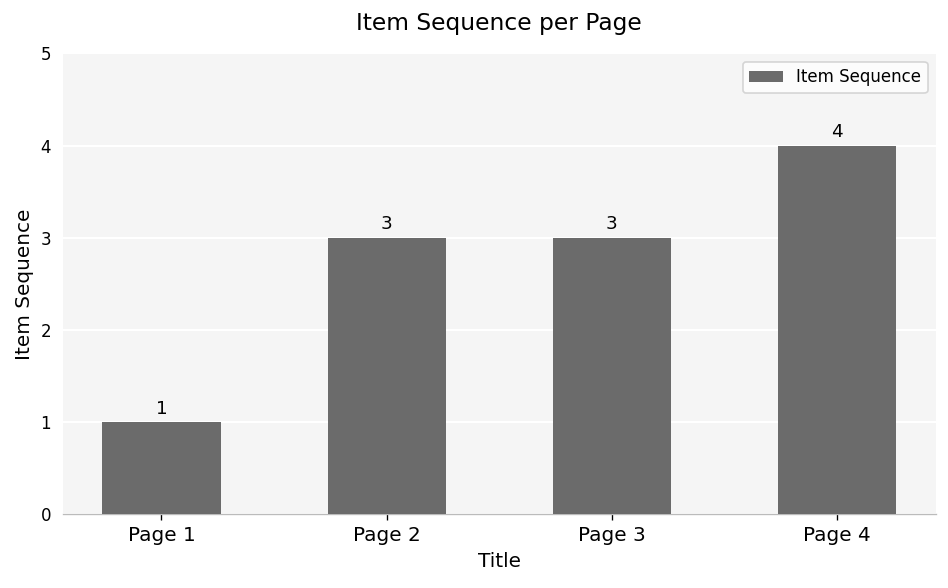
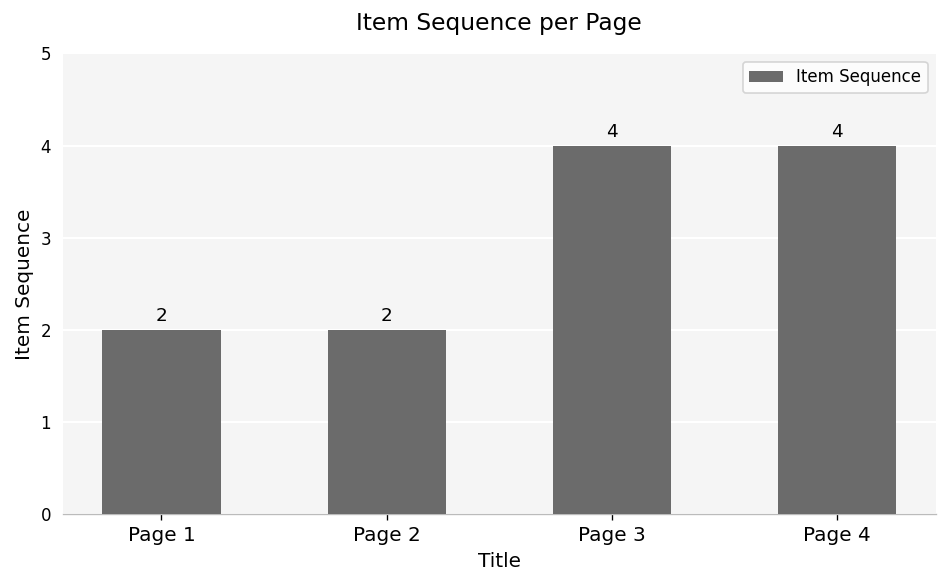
  {
-   "Page 1": 1,
-   "Page 2": 3,
-   "Page 3": 3,
+   "Page 1": 2,
+   "Page 2": 2,
+   "Page 3": 4,
    "Page 4": 4
  }
